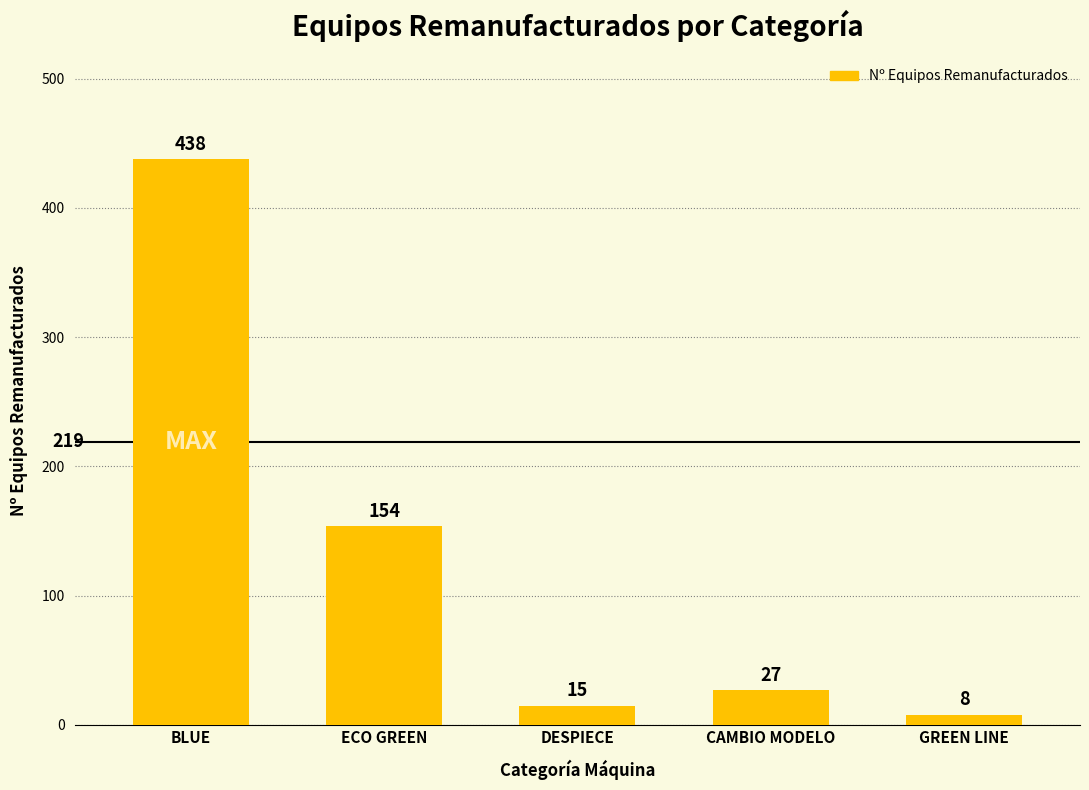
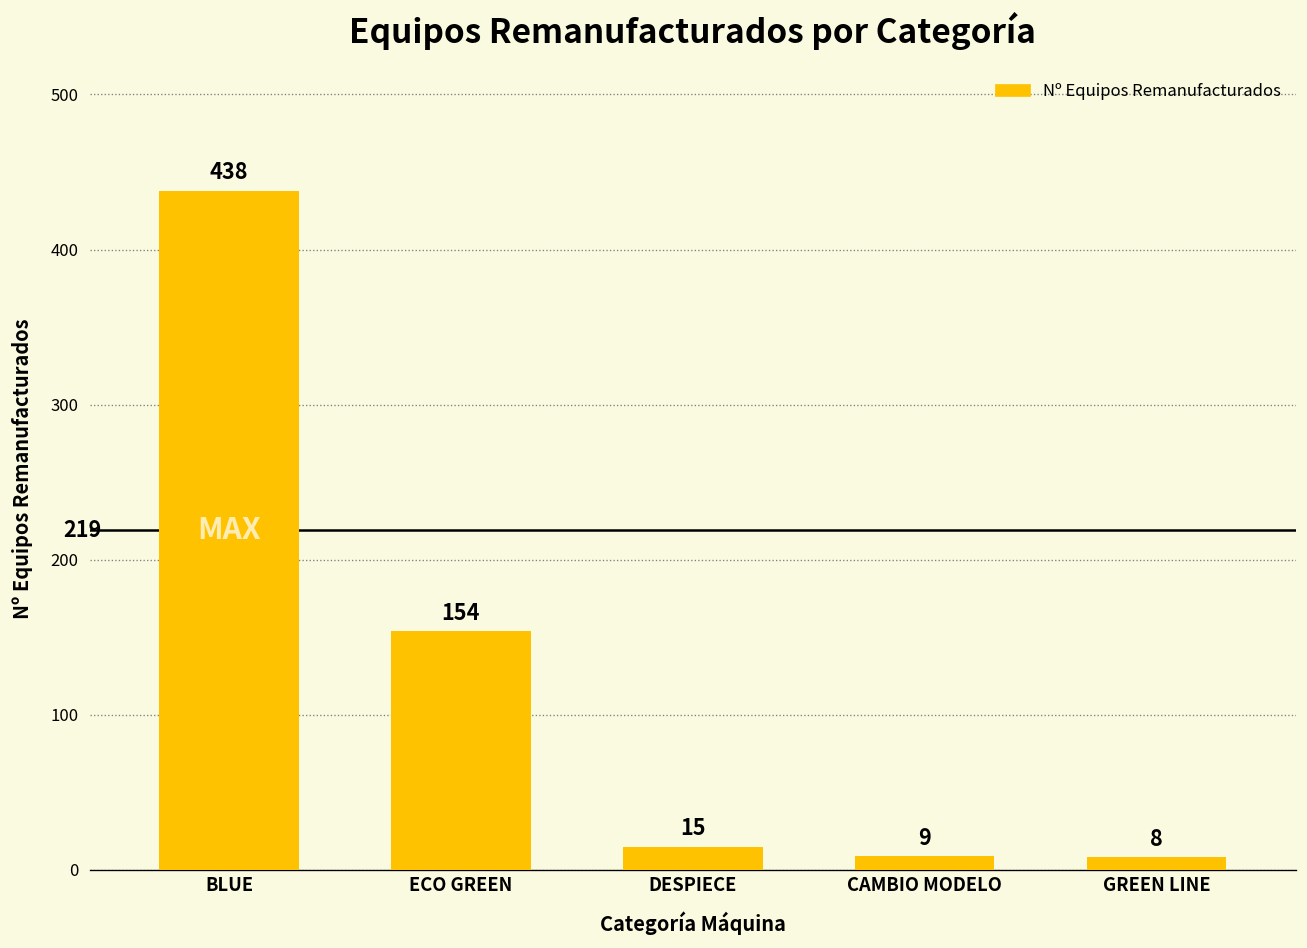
  {
    "BLUE": 438,
    "ECO GREEN": 154,
    "DESPIECE": 15,
-   "CAMBIO MODELO": 27,
+   "CAMBIO MODELO": 9,
    "GREEN LINE": 8
  }
